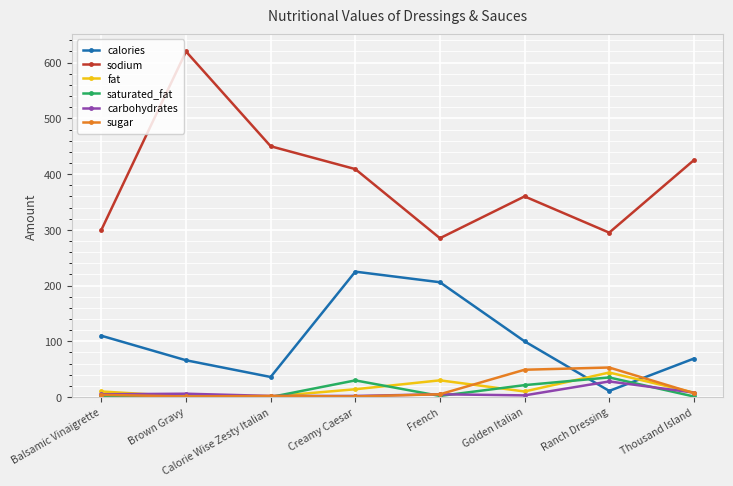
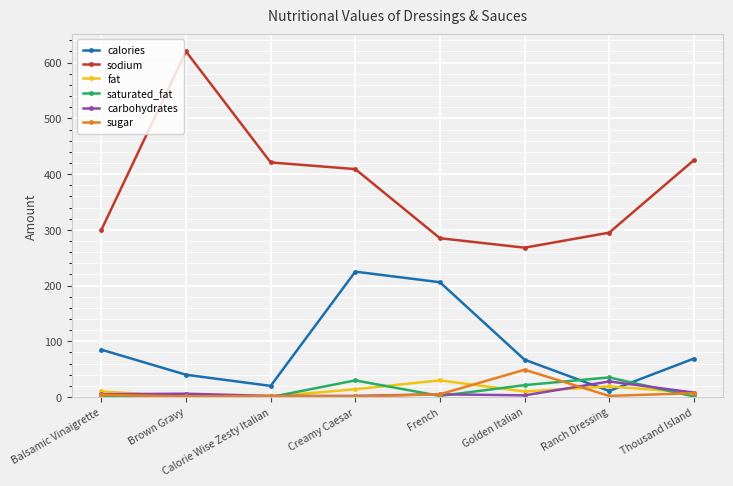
  {
    "calories": {
-     "Balsamic Vinaigrette": 110,
-     "Brown Gravy": 70,
-     "Calorie Wise Zesty Italian": 40,
+     "Balsamic Vinaigrette": 90,
+     "Brown Gravy": 40,
+     "Calorie Wise Zesty Italian": 20,
      "Creamy Caesar": 230,
      "French": 210,
-     "Golden Italian": 100,
+     "Golden Italian": 70,
      "Ranch Dressing": 10,
      "Thousand Island": 70
    },
    "sodium": {
      "Balsamic Vinaigrette": 300,
      "Brown Gravy": 620,
-     "Calorie Wise Zesty Italian": 450,
+     "Calorie Wise Zesty Italian": 420,
      "Creamy Caesar": 410,
      "French": 290,
-     "Golden Italian": 360,
+     "Golden Italian": 270,
      "Ranch Dressing": 300,
      "Thousand Island": 430
    },
    "fat": {
      "Balsamic Vinaigrette": 10,
      "Creamy Caesar": 10,
      "French": 30,
      "Golden Italian": 10,
-     "Ranch Dressing": 40
+     "Ranch Dressing": 20
    },
    "saturated_fat": {
      "Creamy Caesar": 30,
      "Golden Italian": 20,
      "Ranch Dressing": 40,
      "Thousand Island": 0
    },
    "carbohydrates": {
      "Brown Gravy": 10,
      "Golden Italian": 0,
      "Ranch Dressing": 30
    },
    "sugar": {
      "Golden Italian": 50,
-     "Ranch Dressing": 50
+     "Ranch Dressing": 0
    }
  }
